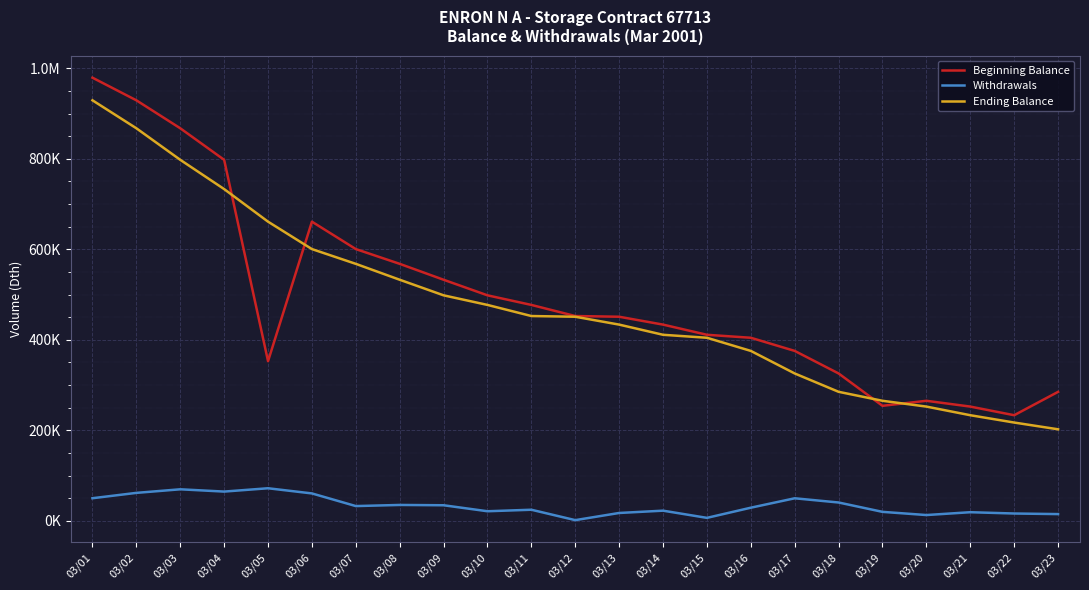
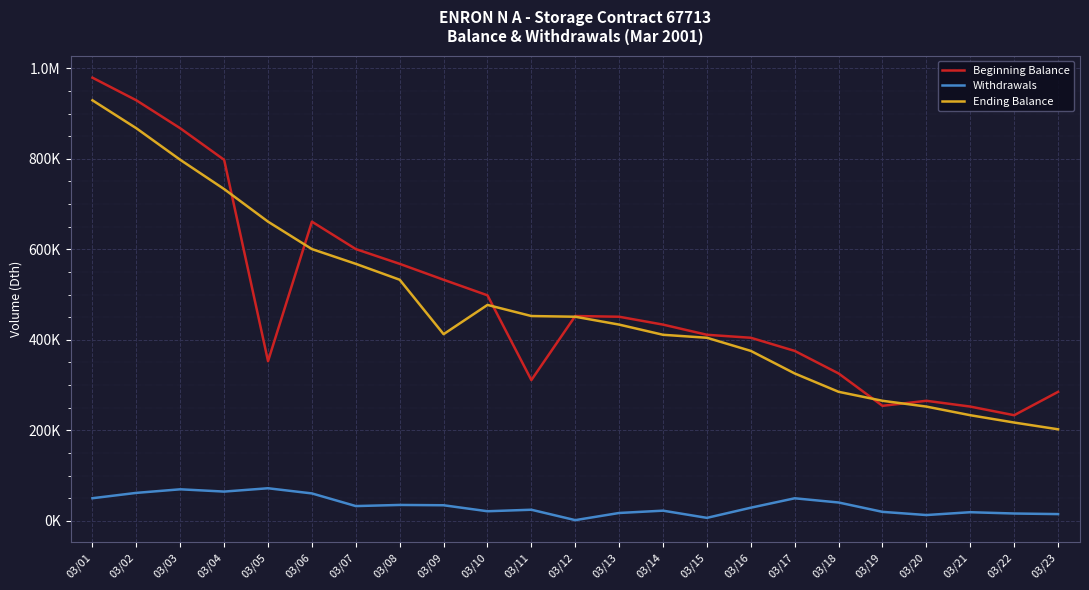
  {
    "Beginning Balance": {
      "03/01": 980000,
      "03/02": 930000,
      "03/03": 870000,
      "03/04": 800000,
      "03/05": 350000,
      "03/06": 660000,
      "03/07": 600000,
      "03/08": 570000,
      "03/09": 530000,
      "03/10": 500000,
-     "03/11": 480000,
+     "03/11": 310000,
      "03/13": 450000,
      "03/14": 430000,
      "03/15": 410000,
      "03/16": 400000,
      "03/17": 380000,
      "03/18": 330000,
      "03/19": 250000,
      "03/20": 270000,
      "03/21": 250000,
      "03/22": 230000,
      "03/23": 280000
    },
    "Withdrawals": {
      "03/01": 50000,
      "03/02": 60000,
      "03/03": 70000,
      "03/04": 60000,
      "03/05": 70000,
      "03/06": 60000,
      "03/07": 30000,
      "03/08": 40000,
      "03/09": 30000,
      "03/10": 20000,
      "03/11": 20000,
      "03/12": 0,
      "03/13": 20000,
      "03/14": 20000,
      "03/15": 10000,
      "03/16": 30000,
      "03/17": 50000,
      "03/18": 40000,
      "03/19": 20000,
      "03/20": 10000,
      "03/21": 20000,
      "03/22": 20000,
      "03/23": 10000
    },
    "Ending Balance": {
      "03/01": 930000,
      "03/02": 870000,
      "03/03": 800000,
      "03/04": 730000,
      "03/05": 660000,
      "03/06": 600000,
      "03/07": 570000,
      "03/08": 530000,
-     "03/09": 500000,
+     "03/09": 410000,
      "03/10": 480000,
      "03/11": 450000,
      "03/13": 430000,
      "03/14": 410000,
      "03/15": 400000,
      "03/16": 380000,
      "03/17": 330000,
      "03/18": 290000,
      "03/19": 270000,
      "03/20": 250000,
      "03/21": 230000,
      "03/22": 220000,
      "03/23": 200000
    }
  }
